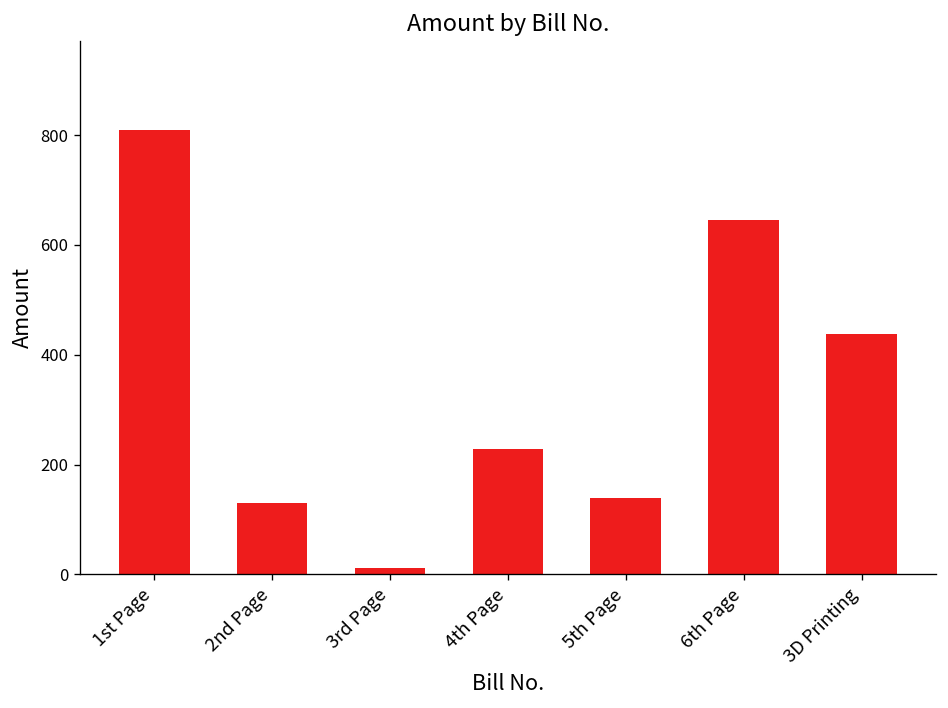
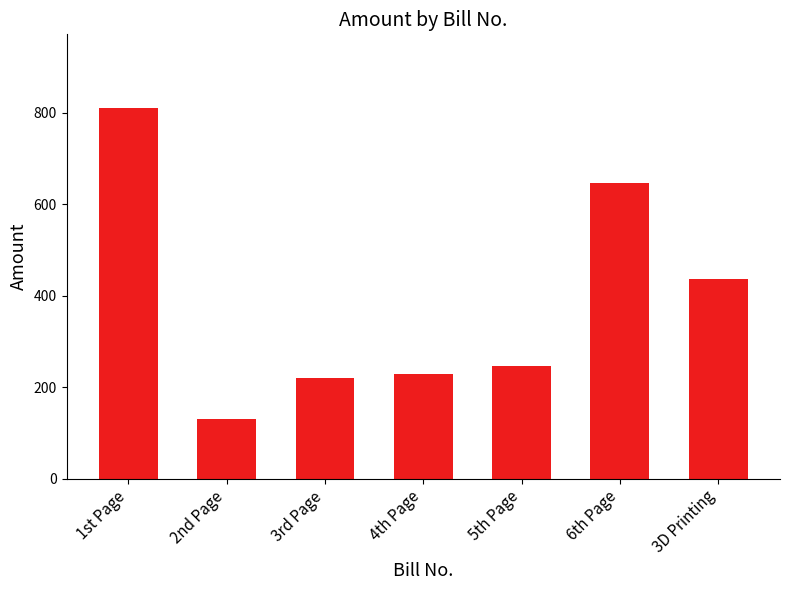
  {
    "1st Page": 810,
    "2nd Page": 130,
-   "3rd Page": 10,
+   "3rd Page": 220,
    "4th Page": 230,
-   "5th Page": 140,
+   "5th Page": 250,
    "6th Page": 650,
    "3D Printing": 440
  }
